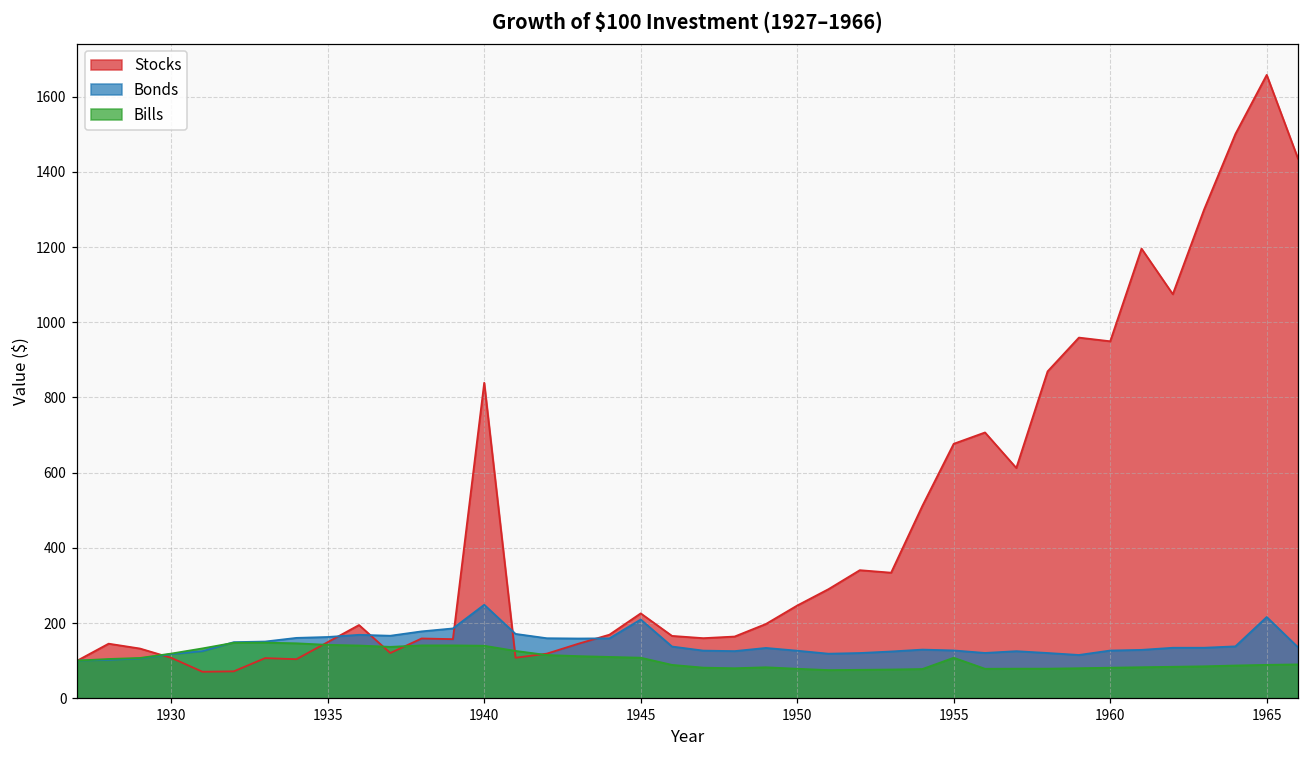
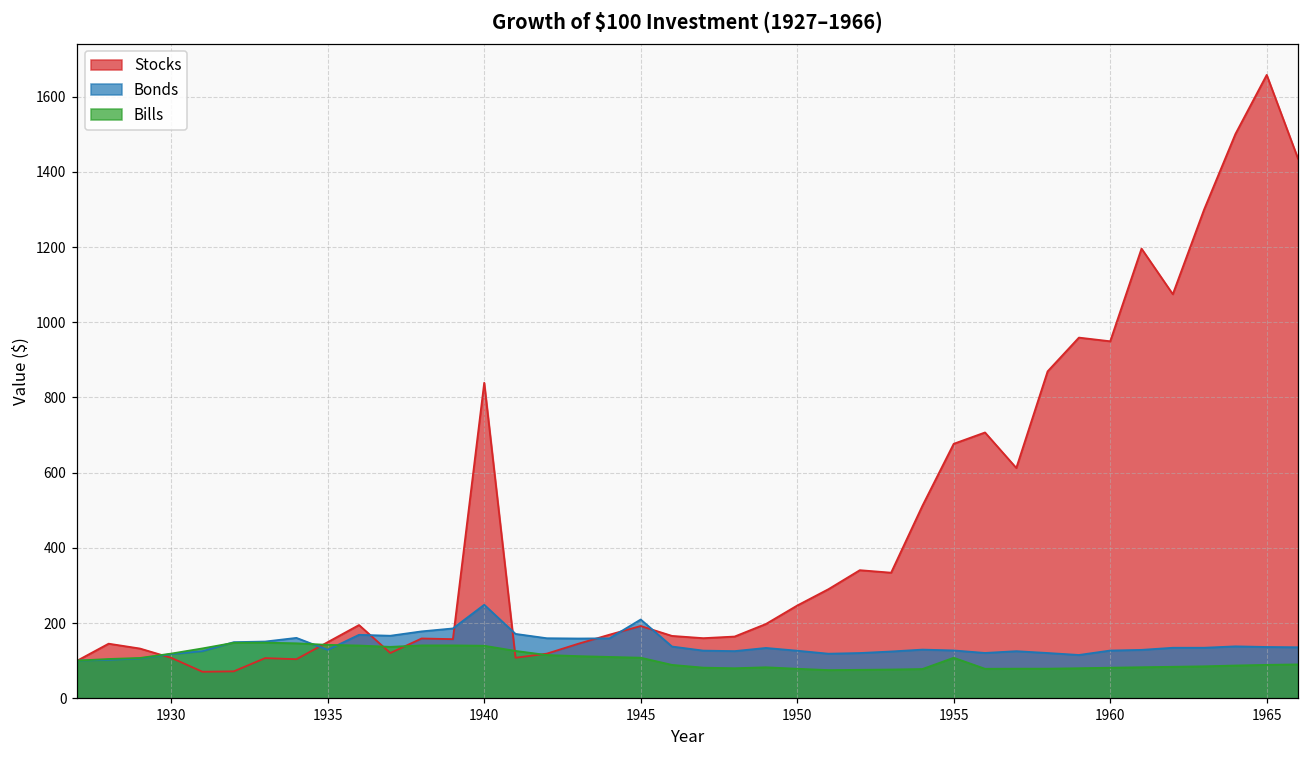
  {
    "Stocks": {
      "1930": 110,
      "1940": 840,
-     "1945": 230,
+     "1945": 190,
      "1950": 250,
      "1955": 680,
      "1960": 950,
      "1965": 1660
    },
    "Bonds": {
-     "1935": 160,
+     "1935": 130,
      "1940": 250,
      "1945": 210,
      "1950": 130,
      "1955": 130,
      "1960": 130,
-     "1965": 220
+     "1965": 140
    },
    "Bills": {
      "1940": 140,
      "1945": 110,
      "1950": 80,
      "1955": 110,
      "1960": 80,
      "1965": 90
    }
  }
